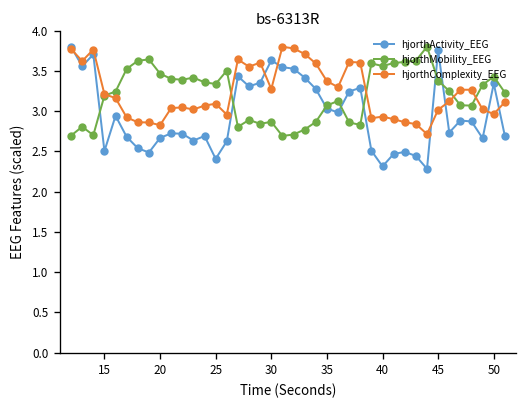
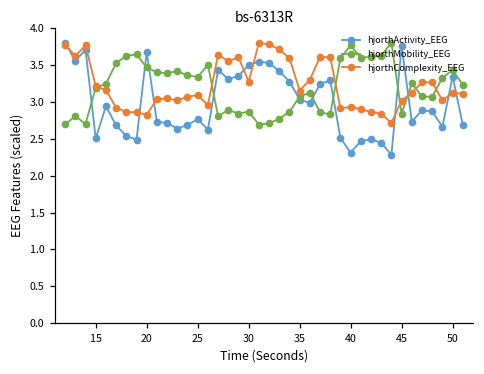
  {
    "hjorthActivity_EEG": {
      "15": 2.5,
-     "20": 2.7,
-     "25": 2.4,
-     "30": 3.6,
+     "20": 3.7,
+     "25": 2.8,
+     "30": 3.5,
      "35": 3.0,
      "40": 2.3,
      "45": 3.8,
      "50": 3.3
    },
    "hjorthMobility_EEG": {
      "20": 3.5,
      "25": 3.3,
      "30": 2.9,
      "35": 3.1,
-     "40": 3.6,
-     "45": 3.4,
+     "40": 3.8,
+     "45": 2.8,
      "50": 3.4
    },
    "hjorthComplexity_EEG": {
      "20": 2.8,
      "25": 3.1,
      "30": 3.3,
-     "35": 3.4,
+     "35": 3.2,
      "40": 2.9,
      "45": 3.0,
-     "50": 3.0
+     "50": 3.1
    }
  }
